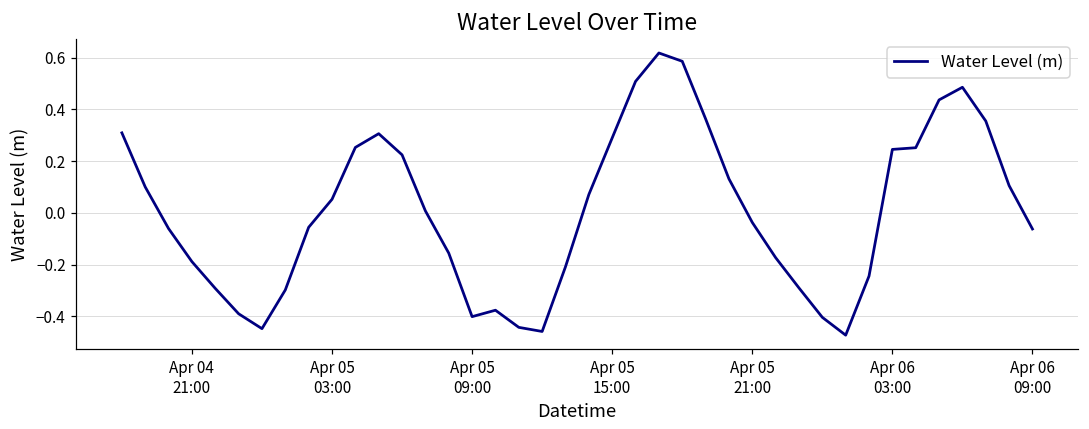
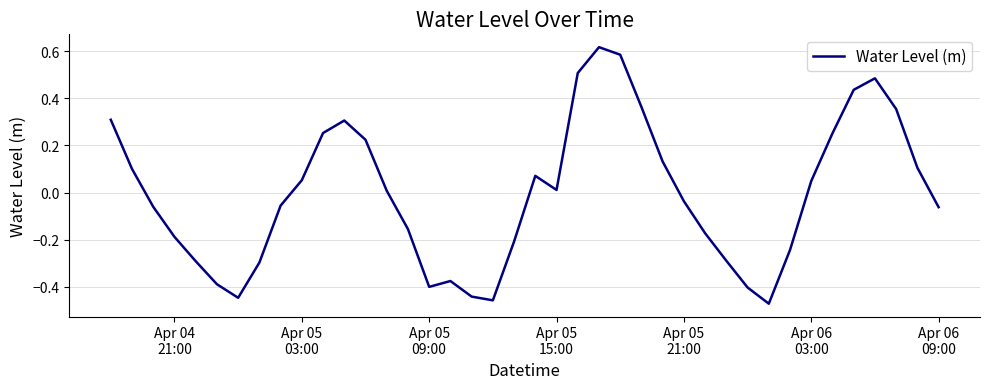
  {
    "Apr 04 21:00": -0.19,
    "Apr 05 03:00": 0.05,
    "Apr 05 09:00": -0.40,
-   "Apr 05 15:00": 0.29,
+   "Apr 05 15:00": 0.01,
    "Apr 05 21:00": -0.04,
-   "Apr 06 03:00": 0.25,
+   "Apr 06 03:00": 0.05,
    "Apr 06 09:00": -0.06
  }
